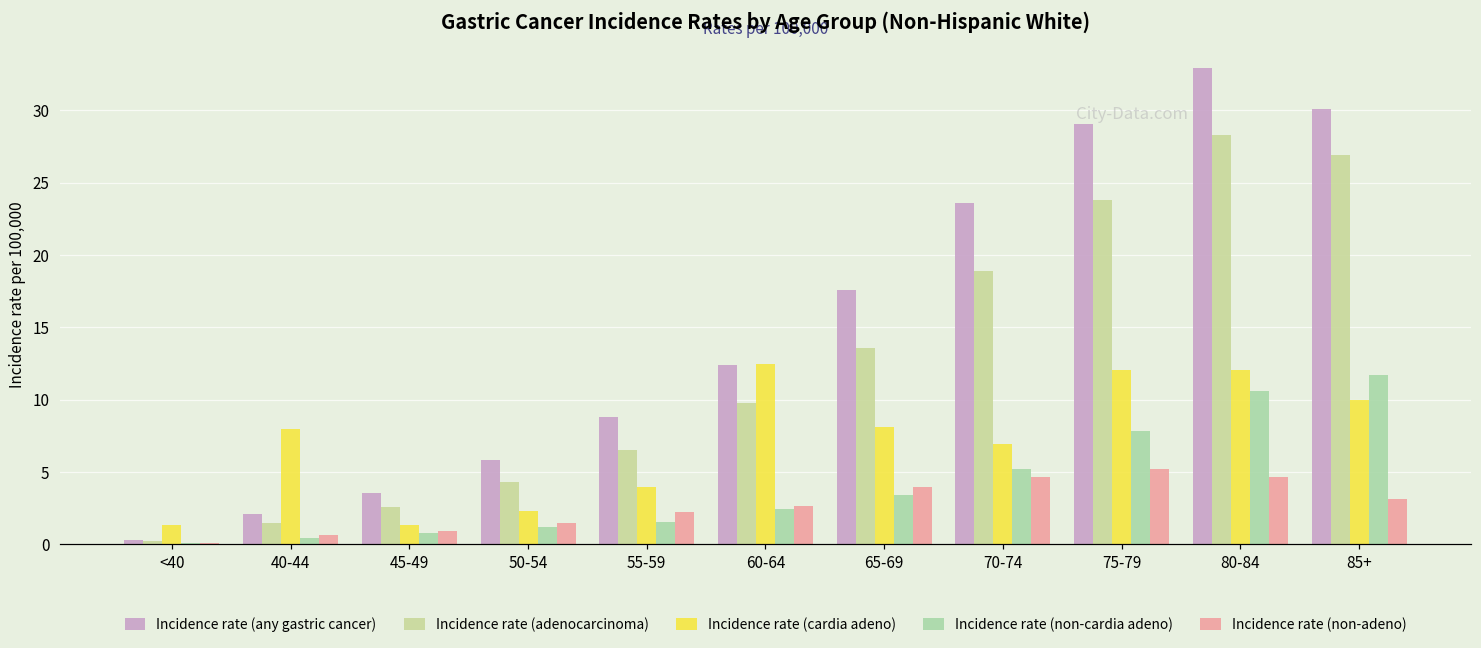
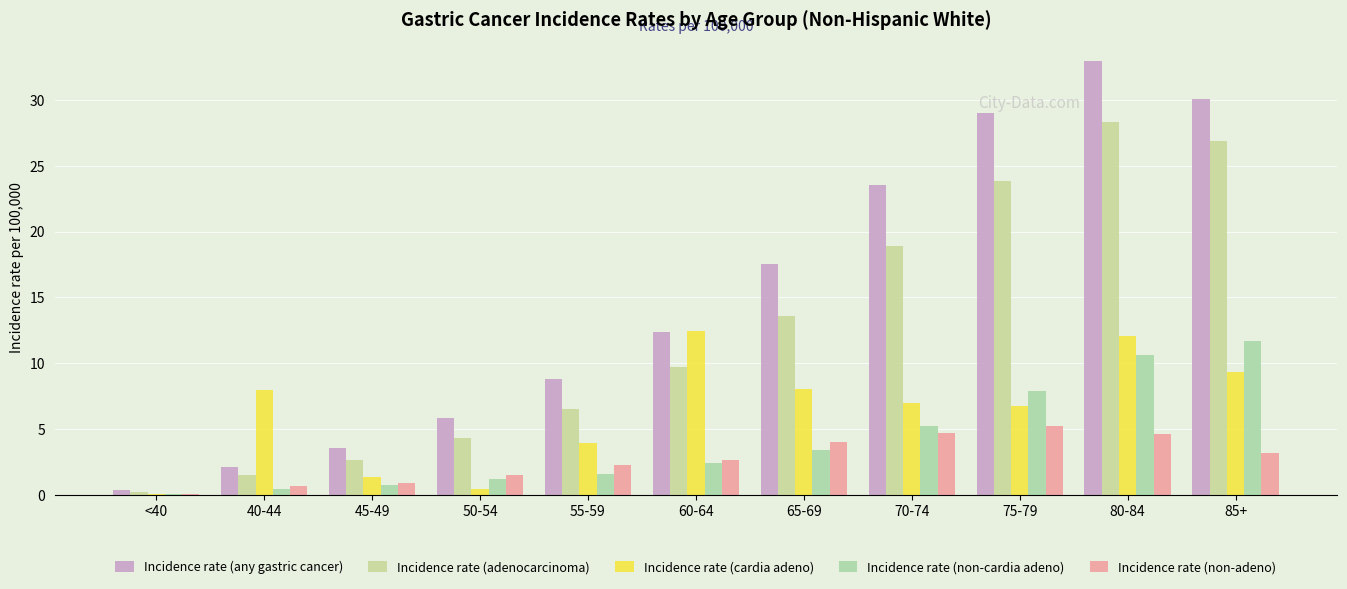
  {
    "Incidence rate (cardia adeno)": {
-     "<40": 1.4,
+     "<40": 0.1,
      "40-44": 8.0,
      "45-49": 1.3,
-     "50-54": 2.3,
+     "50-54": 0.5,
      "55-59": 4.0,
      "60-64": 12.5,
      "65-69": 8.1,
      "70-74": 7.0,
-     "75-79": 12.0,
+     "75-79": 6.8,
      "80-84": 12.1,
-     "85+": 10.0
+     "85+": 9.3
    }
  }
